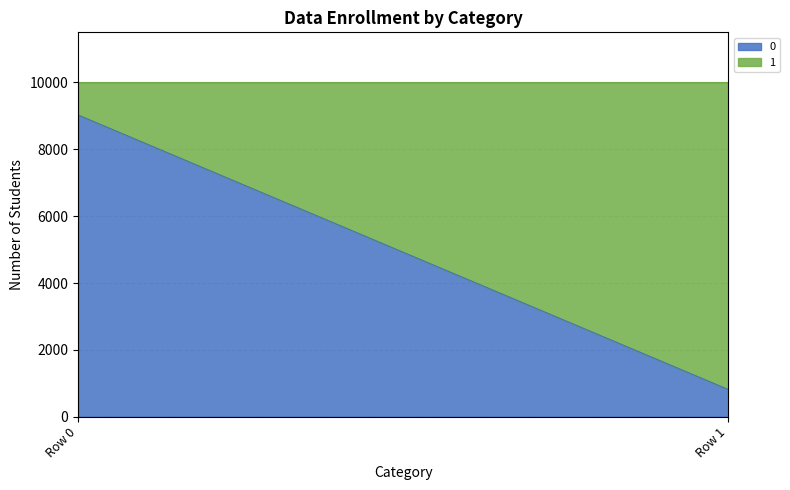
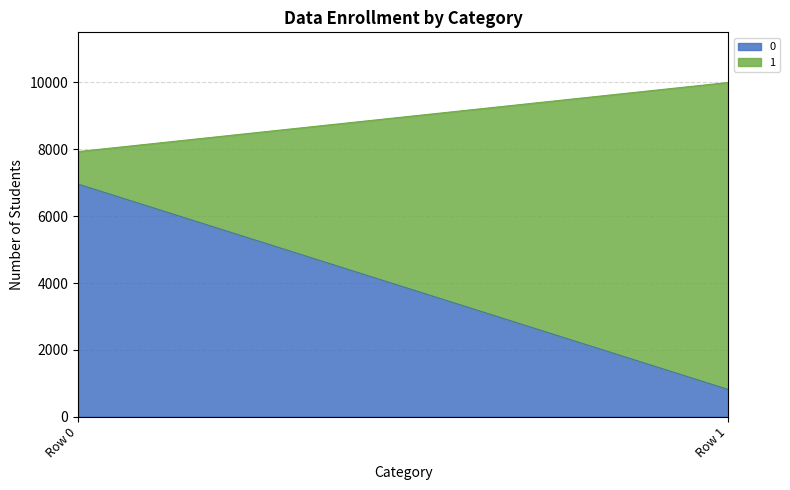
  {
    "0": {
-     "Row 0": 9000,
+     "Row 0": 7000,
      "Row 1": 800
    },
    "1": {
      "Row 0": 1000,
      "Row 1": 9200
    }
  }
